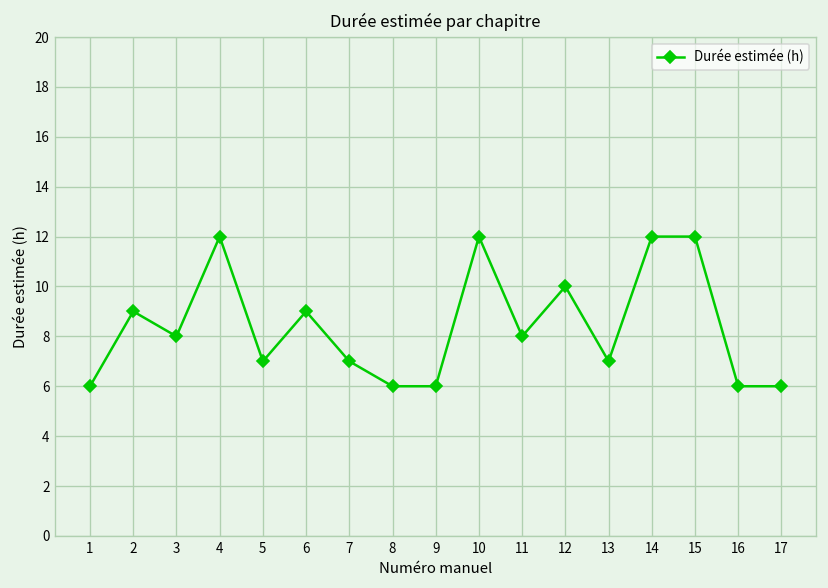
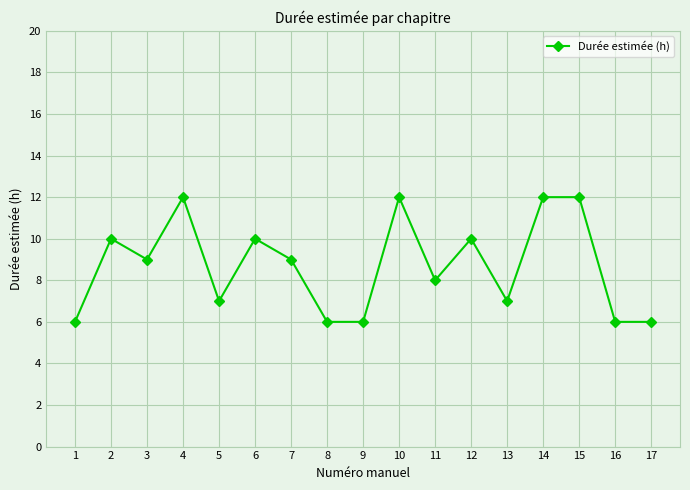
  {
    "1": 6,
-   "2": 9,
-   "3": 8,
+   "2": 10,
+   "3": 9,
    "4": 12,
    "5": 7,
-   "6": 9,
-   "7": 7,
+   "6": 10,
+   "7": 9,
    "8": 6,
    "9": 6,
    "10": 12,
    "11": 8,
    "12": 10,
    "13": 7,
    "14": 12,
    "15": 12,
    "16": 6,
    "17": 6
  }
